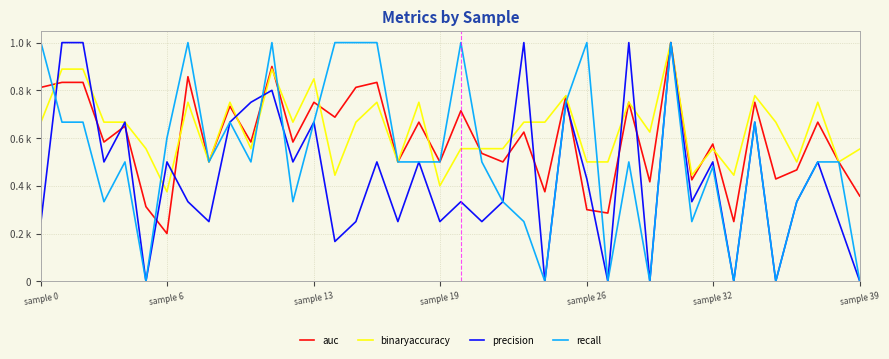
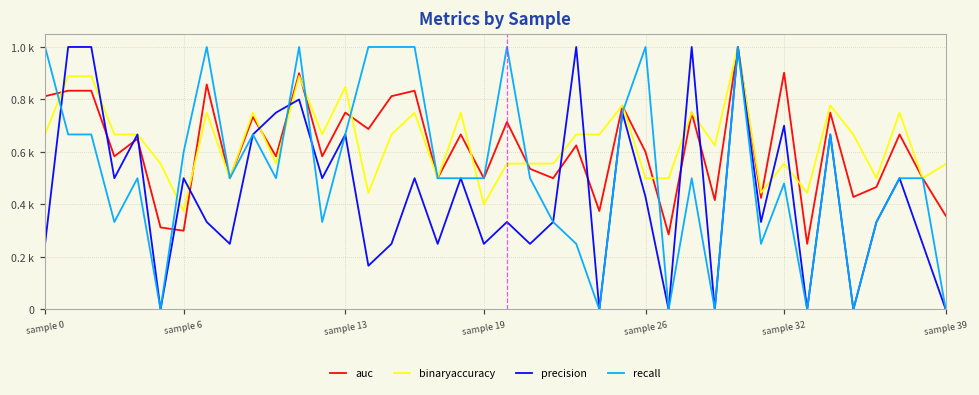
  {
    "auc": {
      "sample 0": 810,
-     "sample 6": 200,
+     "sample 6": 300,
      "sample 13": 750,
-     "sample 26": 300,
-     "sample 32": 580,
+     "sample 26": 600,
+     "sample 32": 900,
      "sample 39": 360
    },
    "binaryaccuracy": {
      "sample 0": 670,
      "sample 6": 380,
      "sample 13": 850,
      "sample 19": 400,
      "sample 26": 500,
      "sample 32": 560,
      "sample 39": 550
    },
    "precision": {
      "sample 0": 250,
      "sample 6": 500,
      "sample 19": 250,
      "sample 26": 430,
-     "sample 32": 500
+     "sample 32": 700
    },
    "recall": {
      "sample 0": 1000,
      "sample 6": 600,
      "sample 26": 1000,
      "sample 32": 480
    }
  }
